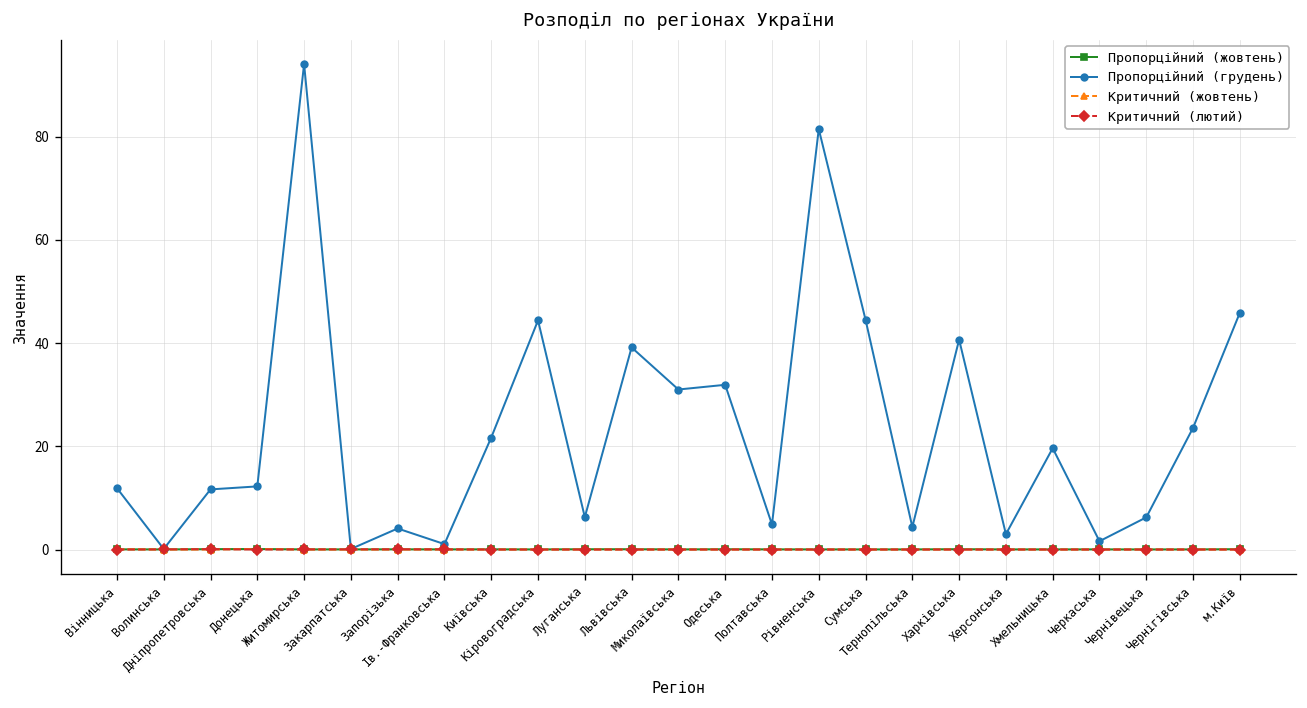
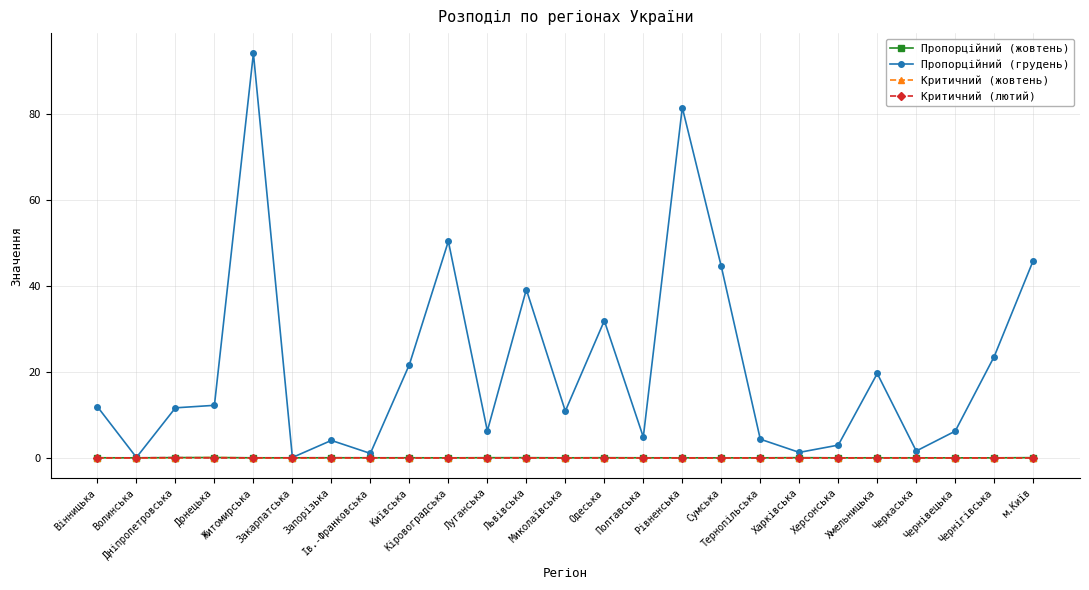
  {
    "Критичний (лютий)": {
      "Вінницька": 0,
      "Дніпропетровська": 0,
      "Донецька": 0,
      "Житомирська": 0,
      "Запорізька": 0,
      "Ів.-Франковська": 0,
      "Київська": 0,
      "Кіровоградська": 0,
      "Луганська": 0,
      "Львівська": 0,
      "Миколаївська": 0,
      "Одеська": 0,
      "Полтавська": 0,
      "Рівненська": 0,
      "Сумська": 0,
      "Тернопільська": 0,
      "Харківська": 0,
      "Херсонська": 0,
      "Хмельницька": 0,
      "Черкаська": 0,
      "Чернівецька": 0,
      "Чернігівська": 0,
      "м.Київ": 0
    },
    "Пропорційний (грудень)": {
      "Вінницька": 12,
      "Дніпропетровська": 12,
      "Донецька": 12,
      "Житомирська": 94,
      "Запорізька": 4,
      "Ів.-Франковська": 1,
      "Київська": 22,
-     "Кіровоградська": 44,
+     "Кіровоградська": 50,
      "Луганська": 6,
      "Львівська": 39,
-     "Миколаївська": 31,
+     "Миколаївська": 11,
      "Одеська": 32,
      "Полтавська": 5,
      "Рівненська": 81,
      "Сумська": 45,
      "Тернопільська": 4,
-     "Харківська": 41,
+     "Харківська": 1,
      "Херсонська": 3,
      "Хмельницька": 20,
      "Черкаська": 2,
      "Чернівецька": 6,
      "Чернігівська": 24,
      "м.Київ": 46
    }
  }
